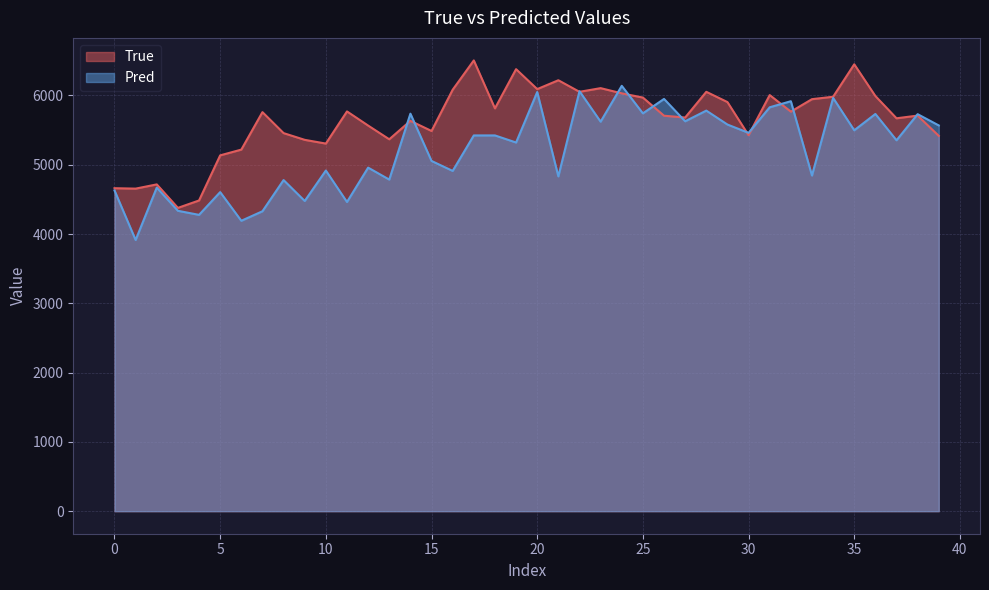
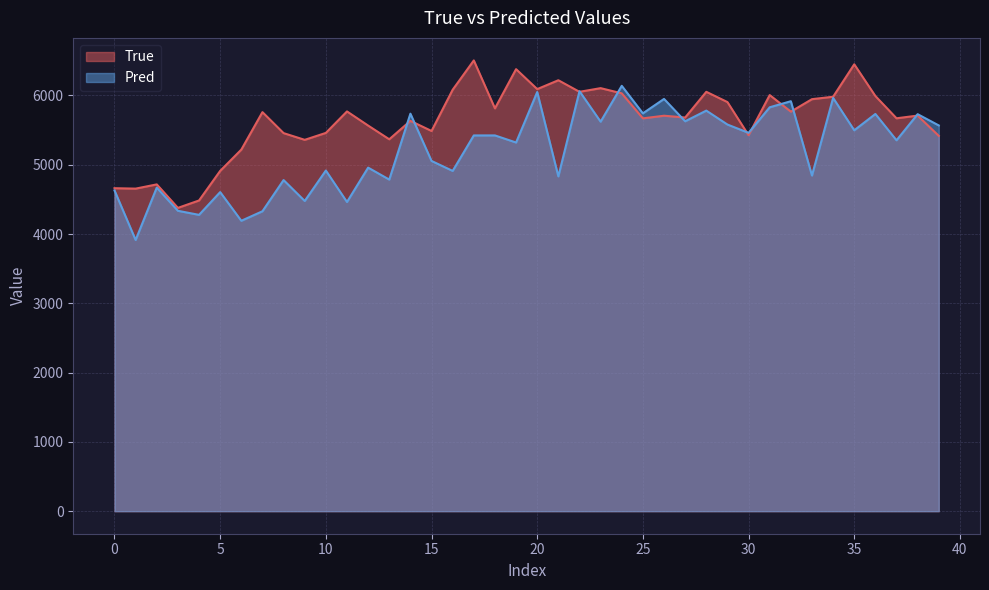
  {
    "True": {
-     "5": 5100,
-     "10": 5300,
+     "5": 4900,
+     "10": 5500,
      "15": 5500,
      "20": 6100,
-     "25": 6000,
+     "25": 5700,
      "35": 6400
    },
    "Pred": {
      "5": 4600,
      "10": 4900,
      "15": 5100,
      "20": 6000,
      "25": 5700,
      "35": 5500
    }
  }
